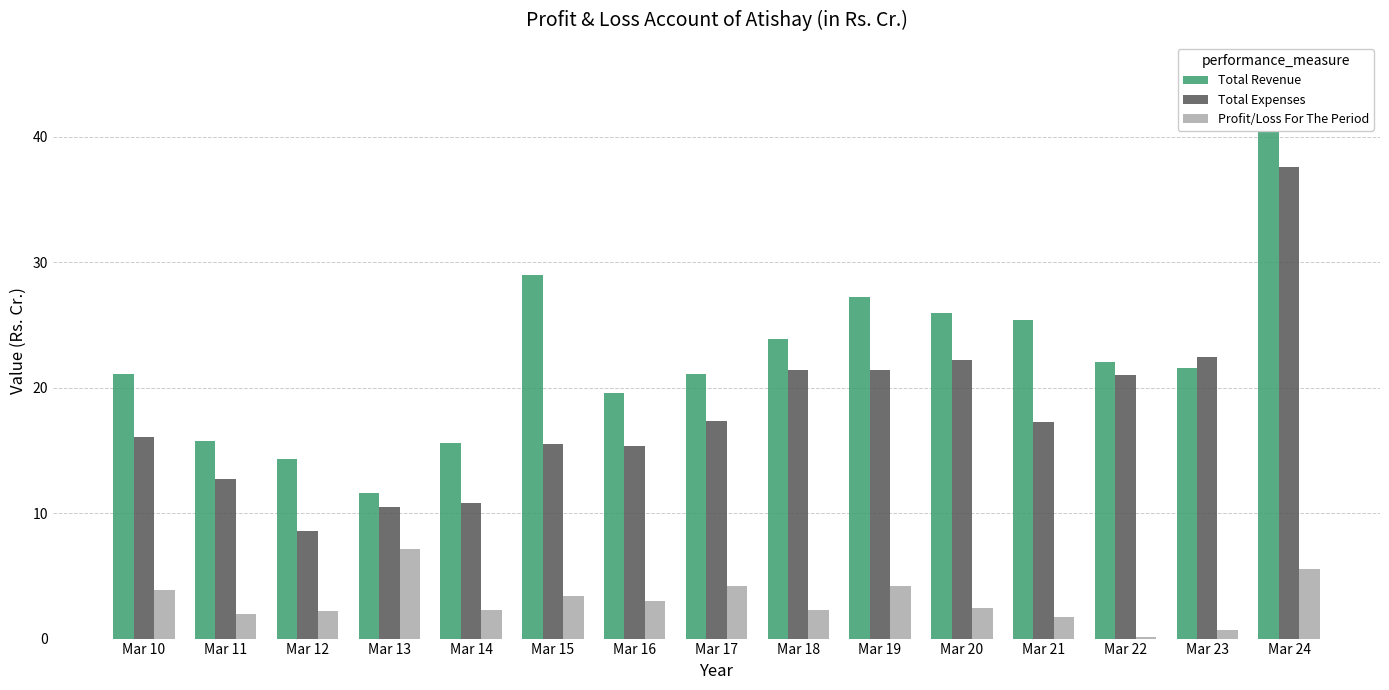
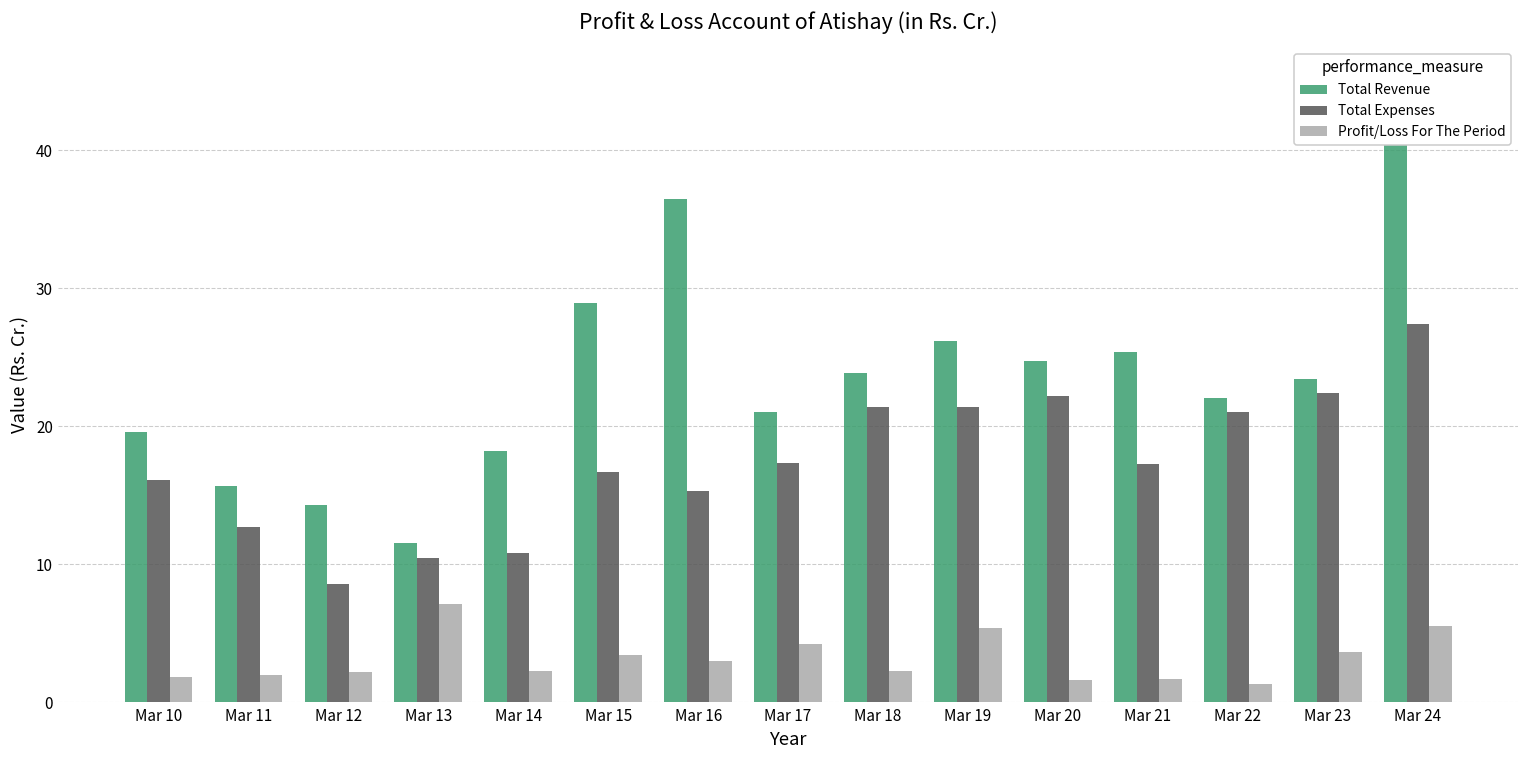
  {
    "Total Revenue": {
-     "Mar 10": 21.1,
+     "Mar 10": 19.6,
      "Mar 11": 15.7,
      "Mar 12": 14.3,
      "Mar 13": 11.6,
-     "Mar 14": 15.6,
+     "Mar 14": 18.2,
      "Mar 15": 28.9,
-     "Mar 16": 19.6,
+     "Mar 16": 36.5,
      "Mar 17": 21.1,
      "Mar 18": 23.9,
-     "Mar 19": 27.2,
-     "Mar 20": 26.0,
+     "Mar 19": 26.2,
+     "Mar 20": 24.8,
      "Mar 21": 25.4,
      "Mar 22": 22.1,
-     "Mar 23": 21.5
+     "Mar 23": 23.4
    },
    "Total Expenses": {
      "Mar 10": 16.1,
      "Mar 11": 12.7,
      "Mar 12": 8.6,
      "Mar 13": 10.5,
      "Mar 14": 10.8,
-     "Mar 15": 15.5,
+     "Mar 15": 16.7,
      "Mar 16": 15.3,
      "Mar 17": 17.3,
      "Mar 18": 21.4,
      "Mar 19": 21.4,
      "Mar 20": 22.2,
      "Mar 21": 17.3,
      "Mar 22": 21.0,
      "Mar 23": 22.4,
-     "Mar 24": 37.6
+     "Mar 24": 27.4
    },
    "Profit/Loss For The Period": {
-     "Mar 10": 3.9,
+     "Mar 10": 1.9,
      "Mar 11": 2.0,
      "Mar 12": 2.2,
      "Mar 13": 7.1,
      "Mar 14": 2.3,
      "Mar 15": 3.4,
      "Mar 16": 3.0,
      "Mar 17": 4.2,
      "Mar 18": 2.3,
-     "Mar 19": 4.2,
-     "Mar 20": 2.4,
+     "Mar 19": 5.4,
+     "Mar 20": 1.6,
      "Mar 21": 1.7,
-     "Mar 22": 0.1,
-     "Mar 23": 0.7,
+     "Mar 22": 1.4,
+     "Mar 23": 3.7,
      "Mar 24": 5.6
    }
  }
